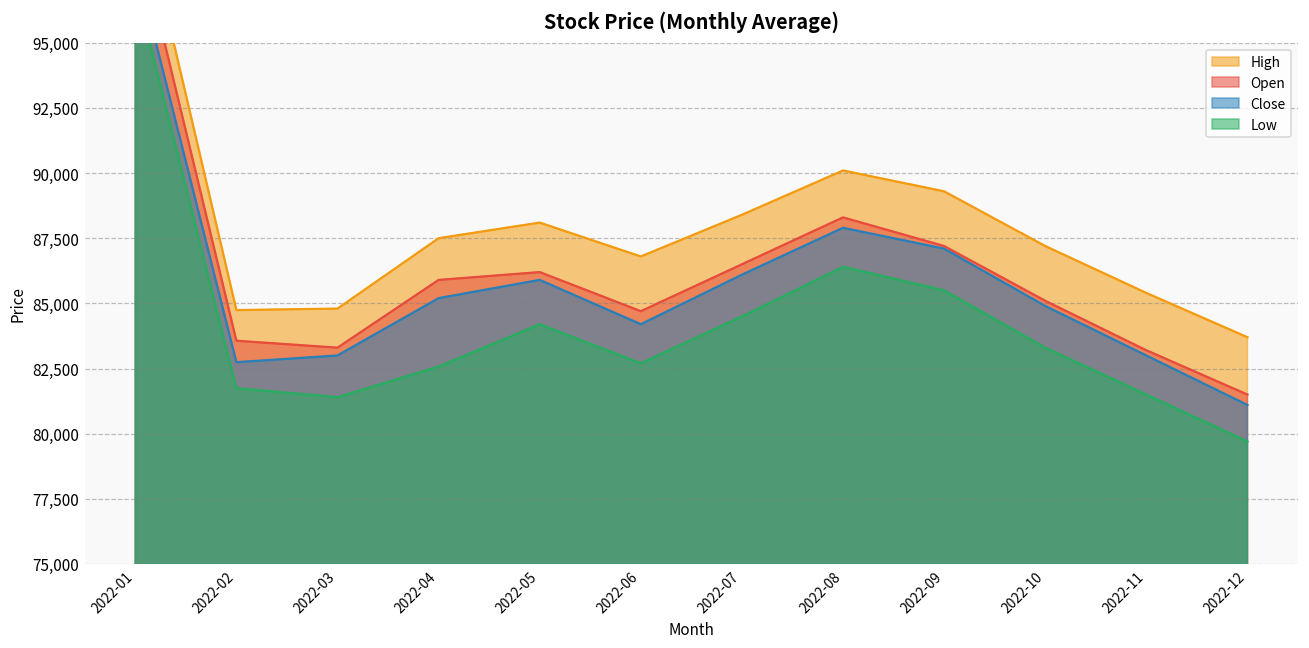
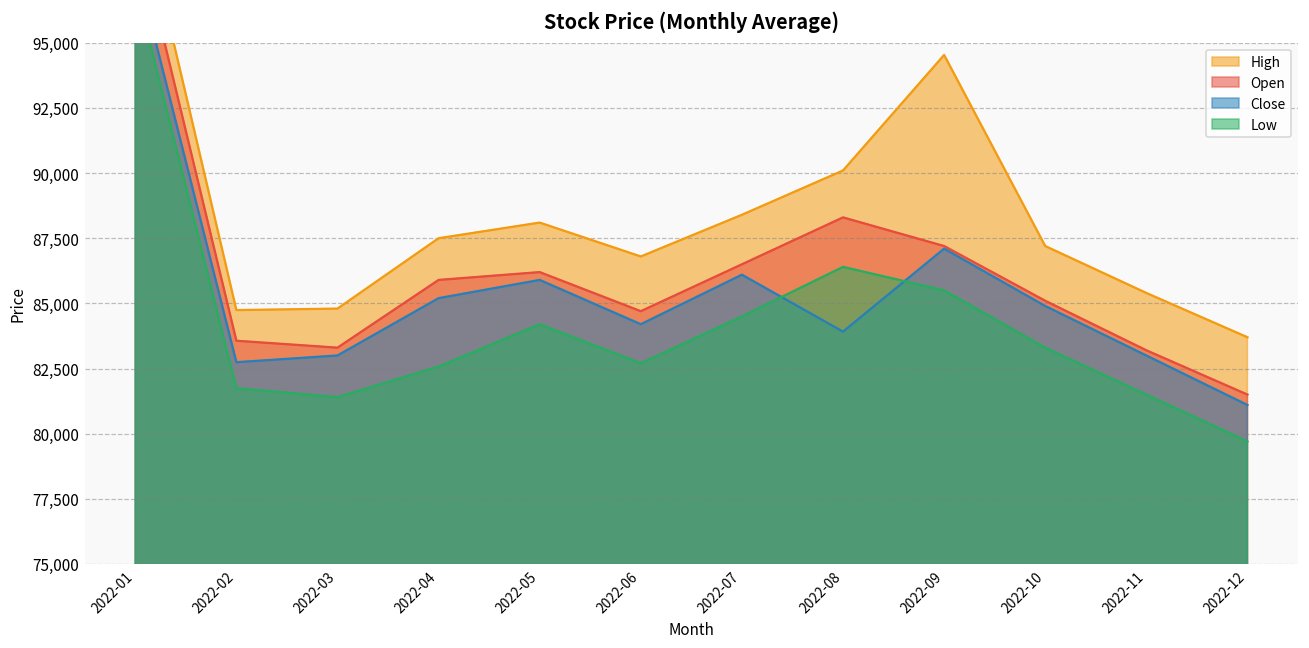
  {
    "High": {
      "2022-02": "84,700",
      "2022-03": "84,800",
      "2022-04": "87,500",
      "2022-05": "88,100",
      "2022-06": "86,800",
      "2022-07": "88,400",
      "2022-08": "90,100",
-     "2022-09": "89,300",
+     "2022-09": "94,500",
      "2022-10": "87,200",
      "2022-11": "85,400",
      "2022-12": "83,700"
    },
    "Open": {
      "2022-02": "83,600",
      "2022-03": "83,300",
      "2022-04": "85,900",
      "2022-05": "86,200",
      "2022-06": "84,700",
      "2022-07": "86,500",
      "2022-08": "88,300",
      "2022-10": "85,100",
      "2022-11": "83,200",
      "2022-12": "81,500"
    },
    "Close": {
      "2022-02": "82,700",
      "2022-03": "83,000",
      "2022-04": "85,200",
      "2022-05": "85,900",
      "2022-06": "84,200",
      "2022-07": "86,100",
-     "2022-08": "87,900",
+     "2022-08": "83,900",
      "2022-10": "84,900",
      "2022-11": "83,000",
      "2022-12": "81,100"
    },
    "Low": {
      "2022-02": "81,700",
      "2022-03": "81,400",
      "2022-04": "82,600",
      "2022-05": "84,200",
      "2022-06": "82,700",
      "2022-07": "84,500",
      "2022-08": "86,400",
      "2022-09": "85,500",
      "2022-10": "83,300",
      "2022-11": "81,500",
      "2022-12": "79,700"
    }
  }
